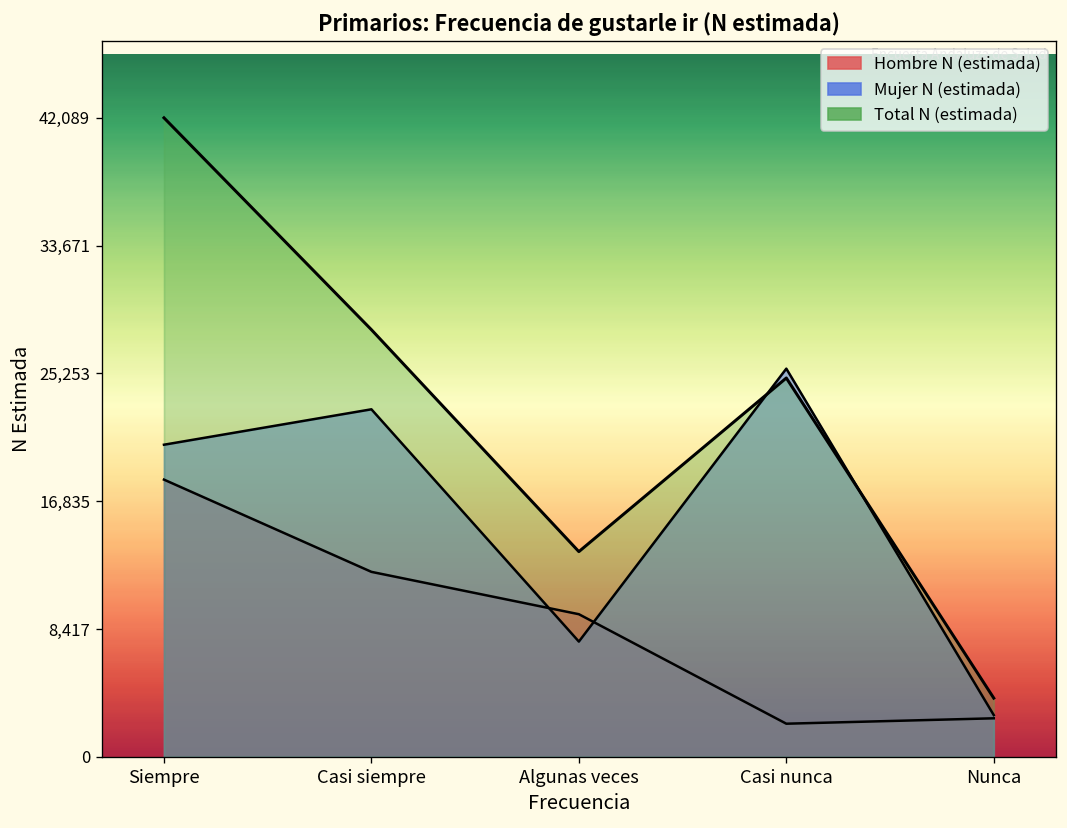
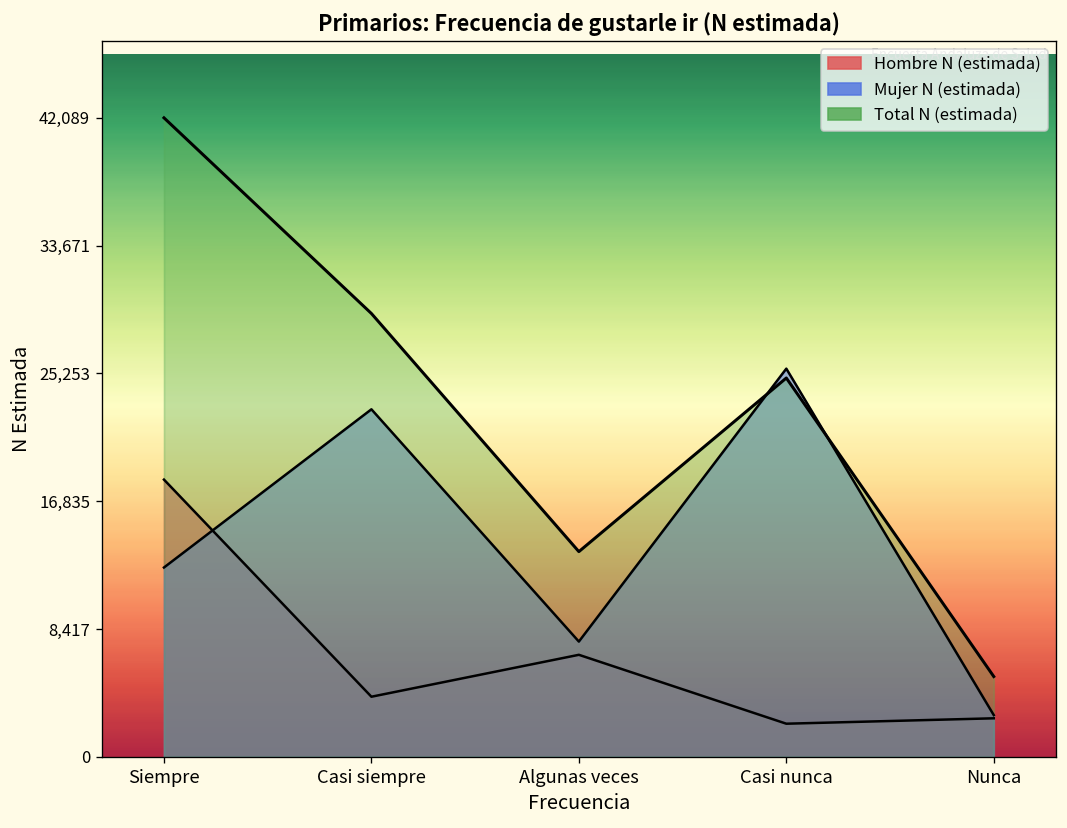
  {
    "Hombre N (estimada)": {
      "Siempre": "18,300",
-     "Casi siempre": "12,200",
-     "Algunas veces": "9,400",
+     "Casi siempre": "4,000",
+     "Algunas veces": "6,700",
      "Casi nunca": "2,200",
      "Nunca": "2,500"
    },
    "Mujer N (estimada)": {
-     "Siempre": "20,600",
+     "Siempre": "12,500",
      "Casi siempre": "22,900",
      "Algunas veces": "7,600",
      "Casi nunca": "25,600",
      "Nunca": "2,800"
    },
    "Total N (estimada)": {
      "Siempre": "42,100",
-     "Casi siempre": "28,100",
+     "Casi siempre": "29,200",
      "Algunas veces": "13,500",
      "Casi nunca": "25,000",
-     "Nunca": "3,900"
+     "Nunca": "5,300"
    }
  }
